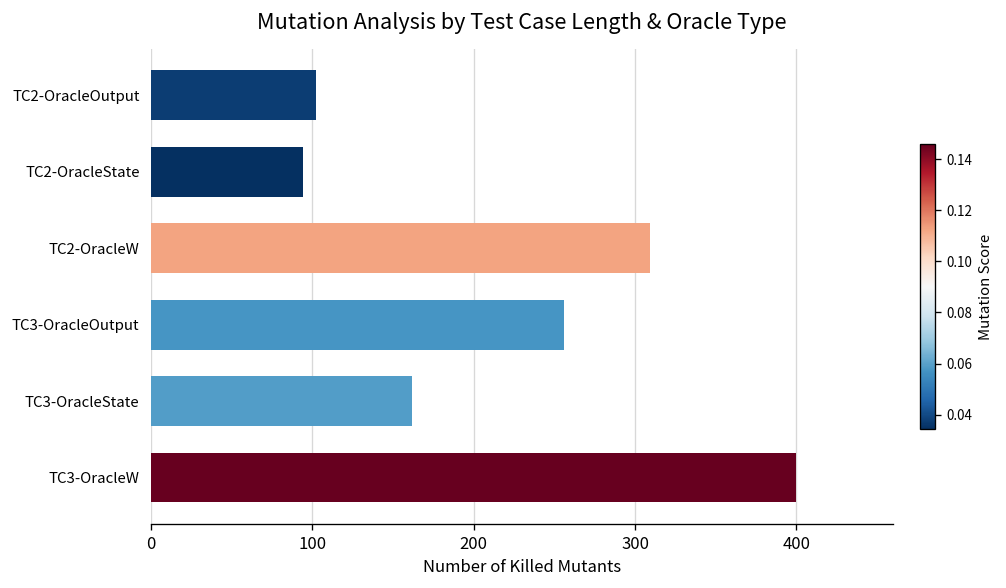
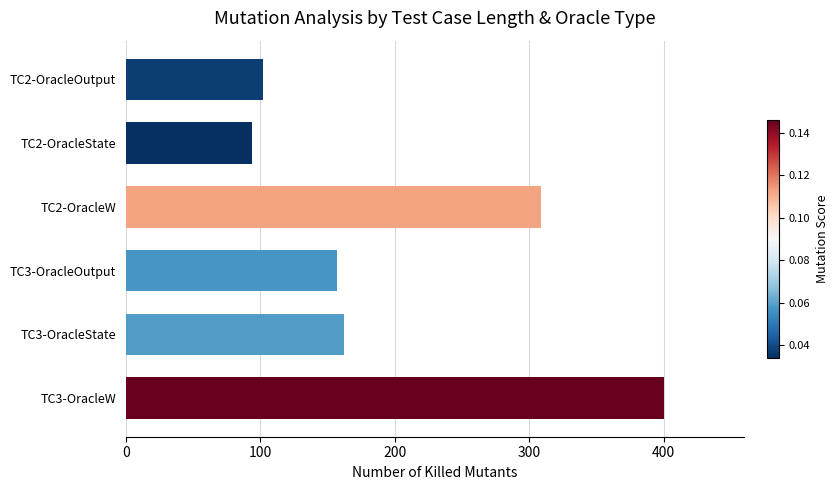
  {
    "TC2-OracleOutput": 102,
    "TC2-OracleState": 94,
    "TC2-OracleW": 309,
-   "TC3-OracleOutput": 256,
+   "TC3-OracleOutput": 157,
    "TC3-OracleState": 162,
    "TC3-OracleW": 400
  }
